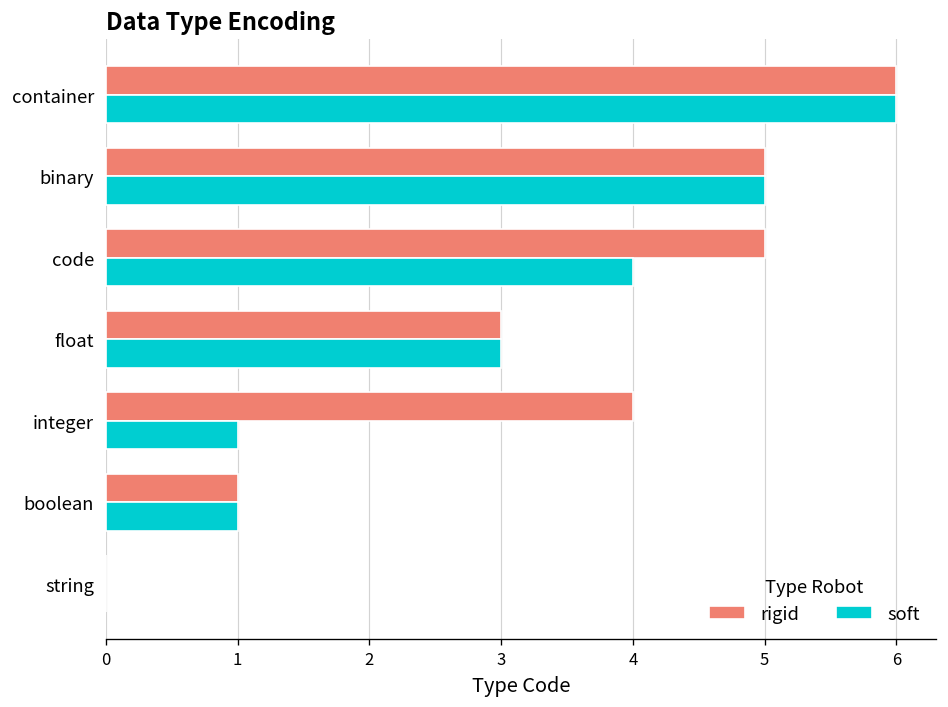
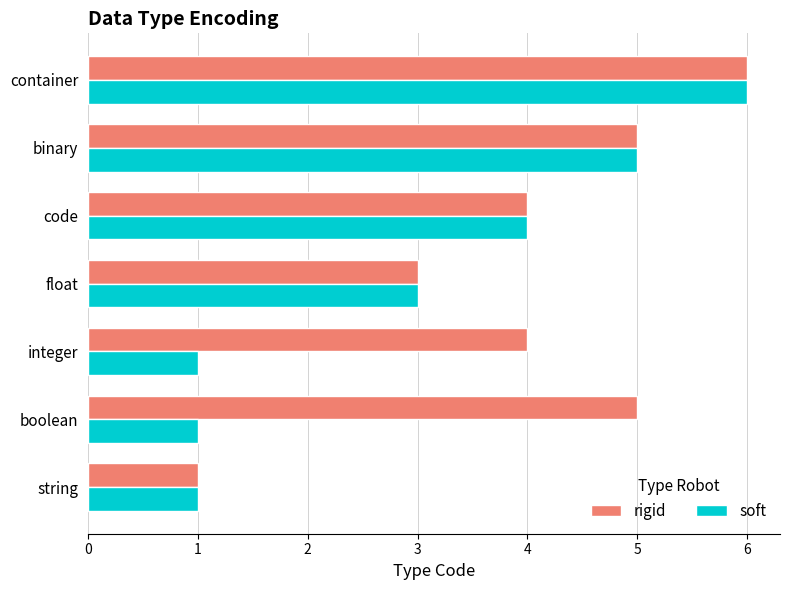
  {
    "rigid": {
      "container": 6,
      "binary": 5,
-     "code": 5,
+     "code": 4,
      "float": 3,
      "integer": 4,
-     "boolean": 1,
-     "string": 0
+     "boolean": 5,
+     "string": 1
    },
    "soft": {
      "container": 6,
      "binary": 5,
      "code": 4,
      "float": 3,
      "integer": 1,
      "boolean": 1,
-     "string": 0
+     "string": 1
    }
  }
